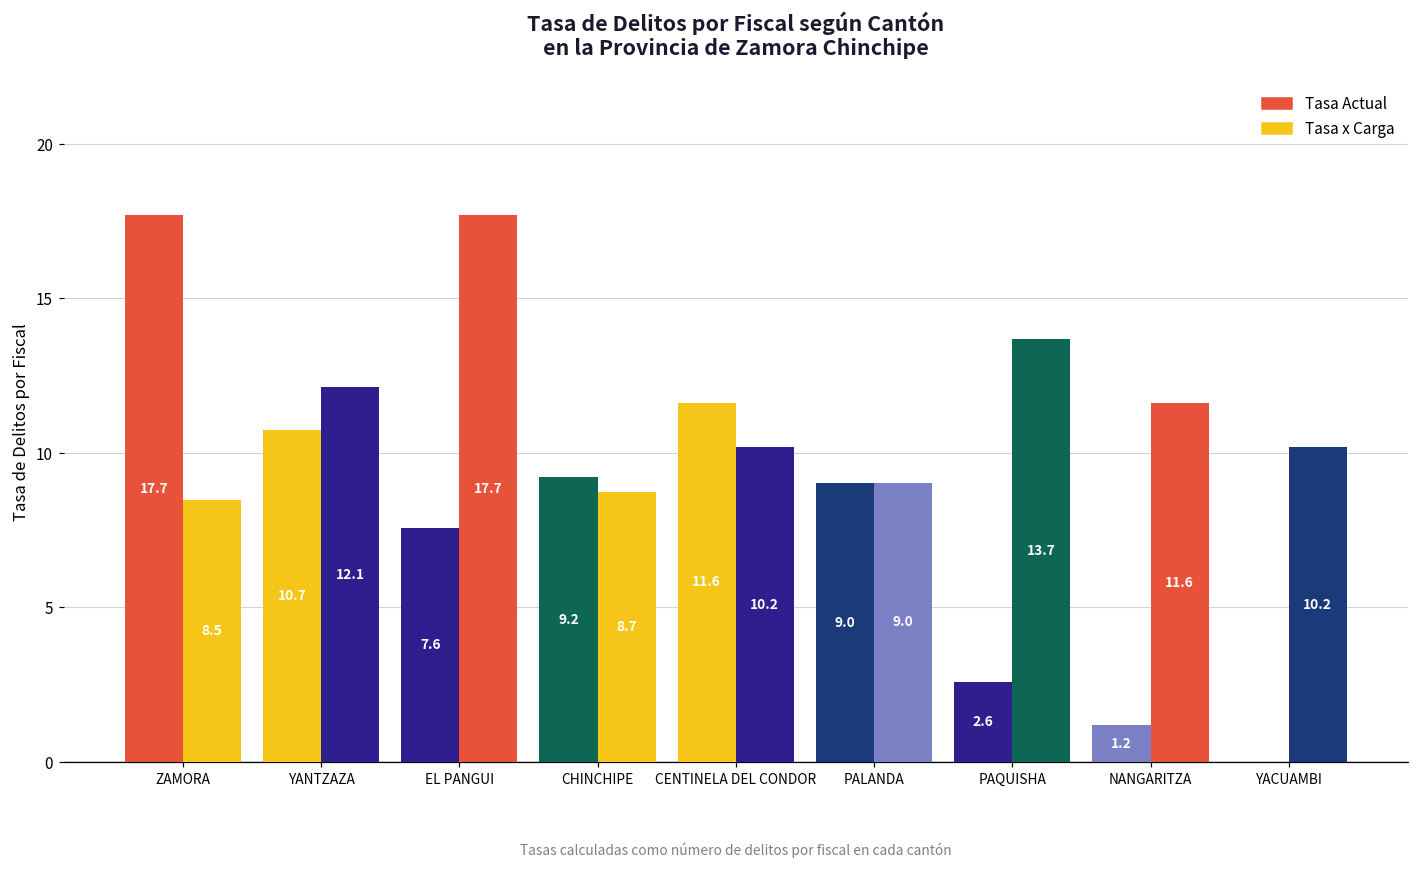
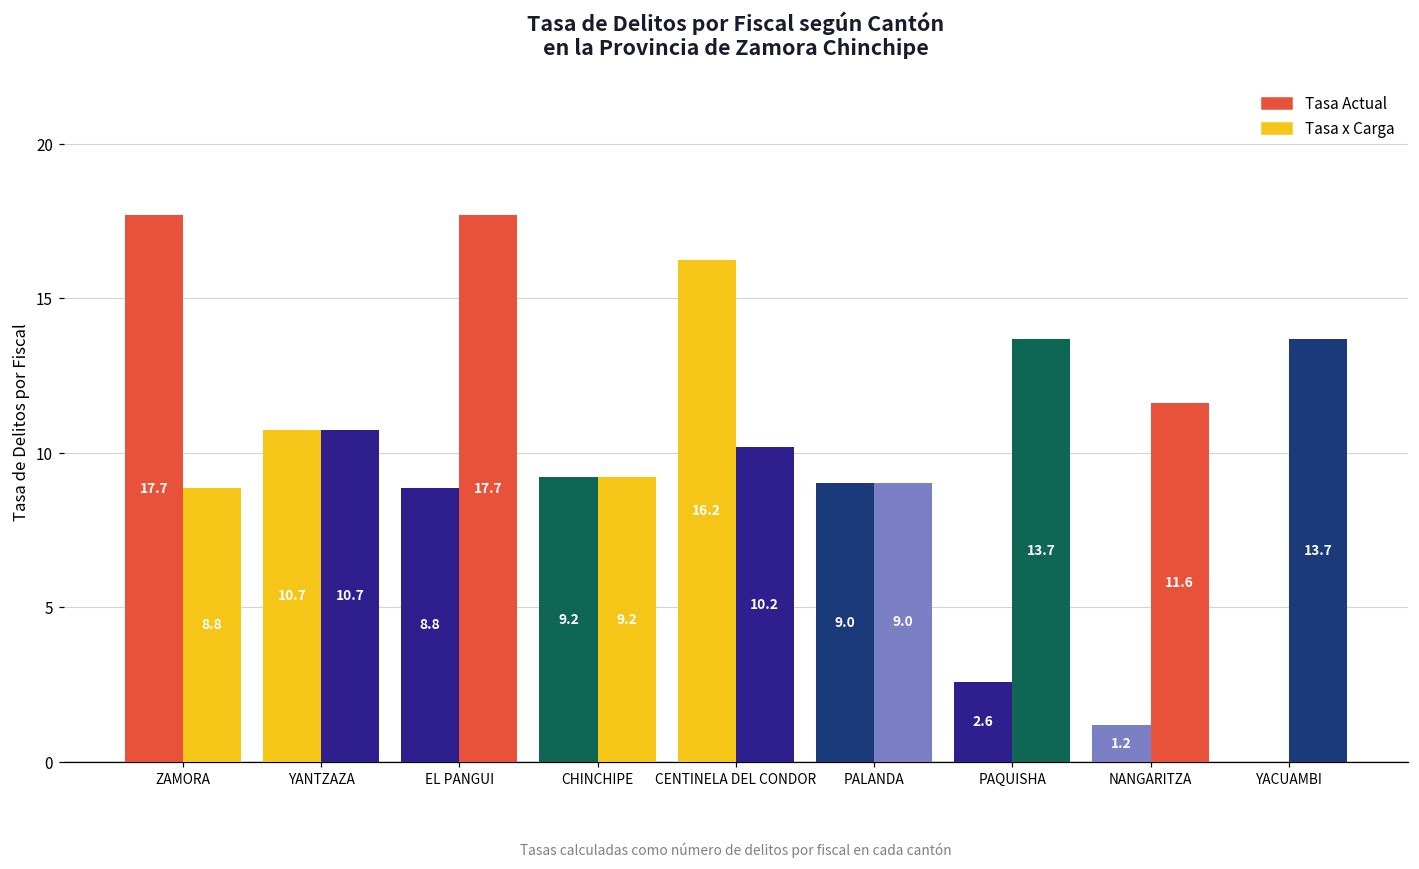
  {
    "Tasa Actual": {
      "ZAMORA": 17.7,
      "YANTZAZA": 10.7,
-     "EL PANGUI": 7.6,
+     "EL PANGUI": 8.8,
      "CHINCHIPE": 9.2,
-     "CENTINELA DEL CONDOR": 11.6,
+     "CENTINELA DEL CONDOR": 16.2,
      "PALANDA": 9.0,
      "PAQUISHA": 2.6,
      "NANGARITZA": 1.2
    },
    "Tasa x Carga": {
-     "ZAMORA": 8.5,
-     "YANTZAZA": 12.1,
+     "ZAMORA": 8.8,
+     "YANTZAZA": 10.7,
      "EL PANGUI": 17.7,
-     "CHINCHIPE": 8.7,
+     "CHINCHIPE": 9.2,
      "CENTINELA DEL CONDOR": 10.2,
      "PALANDA": 9.0,
      "PAQUISHA": 13.7,
      "NANGARITZA": 11.6,
-     "YACUAMBI": 10.2
+     "YACUAMBI": 13.7
    }
  }
